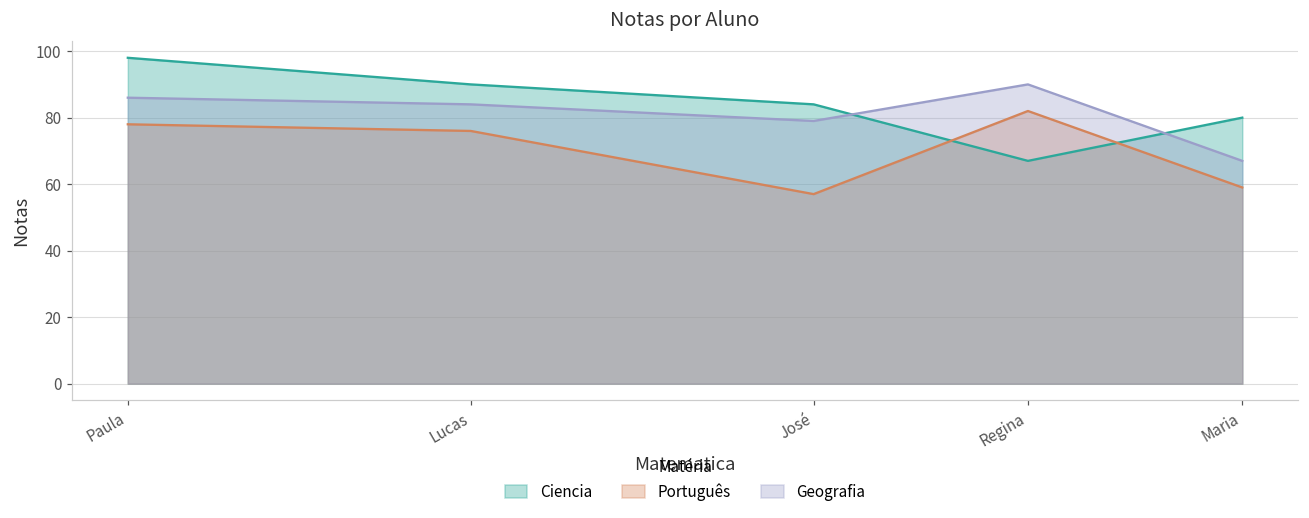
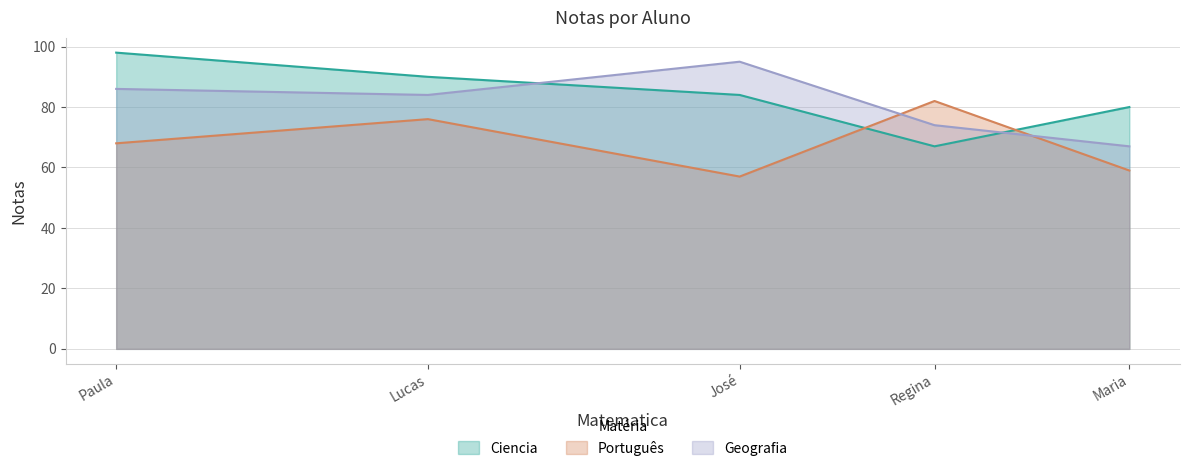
  {
    "Ciencia": {
      "Paula": 98,
      "Lucas": 90,
      "José": 84,
      "Regina": 67,
      "Maria": 80
    },
    "Português": {
-     "Paula": 78,
+     "Paula": 68,
      "Lucas": 76,
      "José": 57,
      "Regina": 82,
      "Maria": 59
    },
    "Geografia": {
      "Paula": 86,
      "Lucas": 84,
-     "José": 79,
-     "Regina": 90,
+     "José": 95,
+     "Regina": 74,
      "Maria": 67
    }
  }
